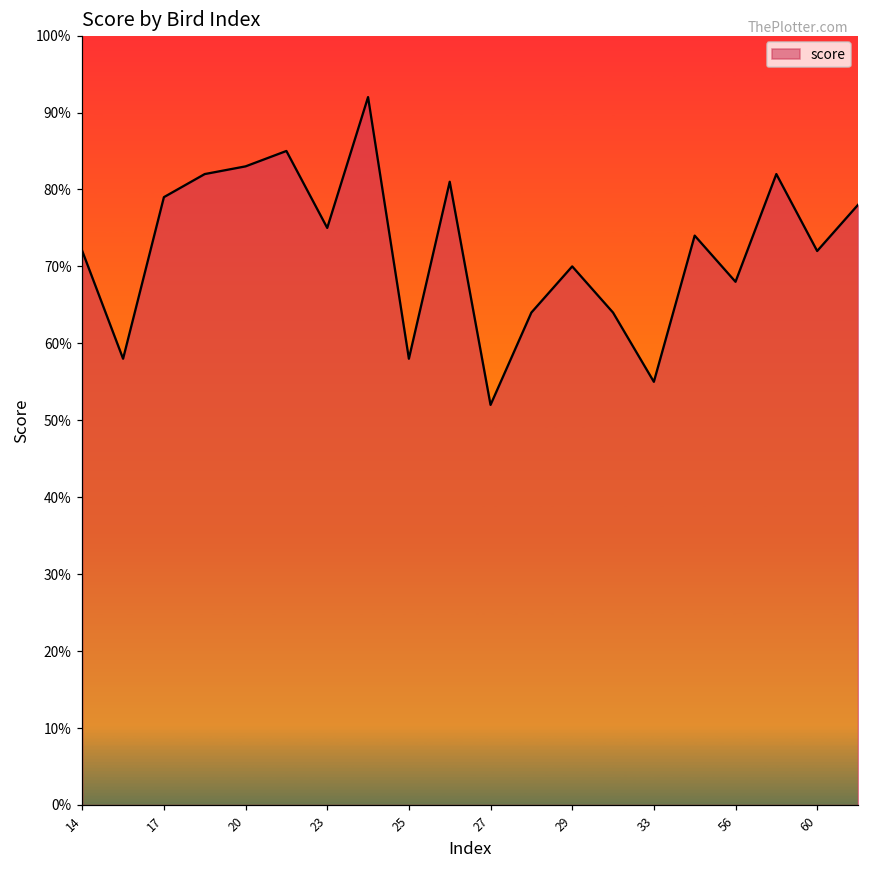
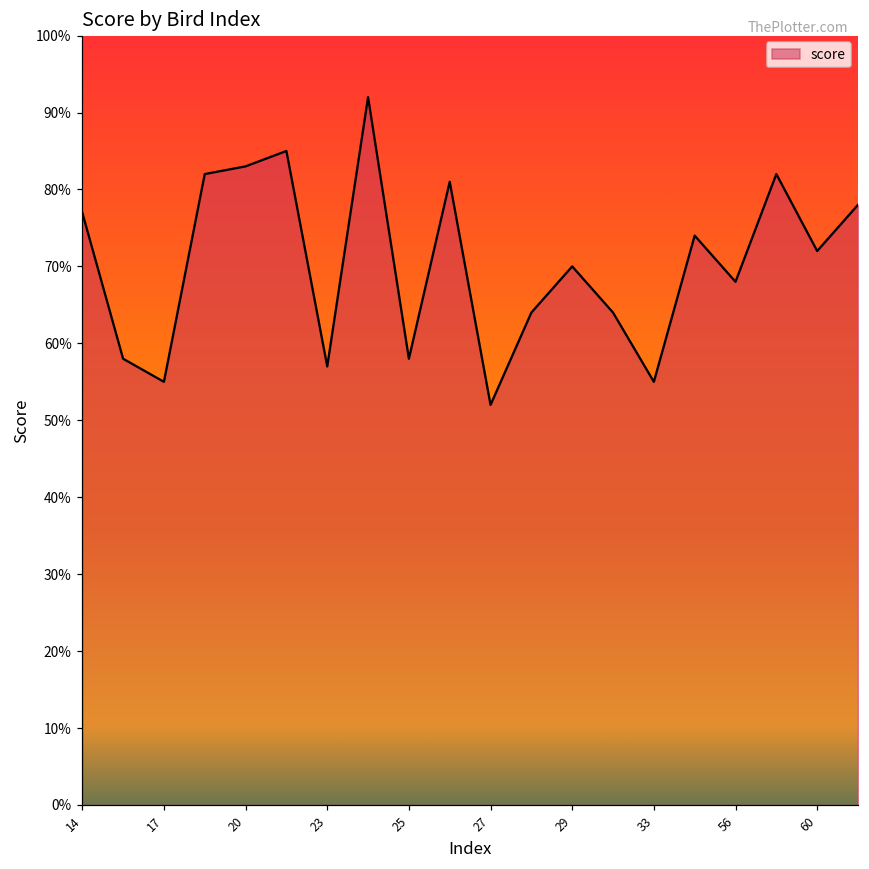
  {
-   "14": "72%",
-   "17": "79%",
+   "14": "77%",
+   "17": "55%",
    "20": "83%",
-   "23": "75%",
+   "23": "57%",
    "25": "58%",
    "27": "52%",
    "29": "70%",
    "33": "55%",
    "56": "68%",
    "60": "72%"
  }
